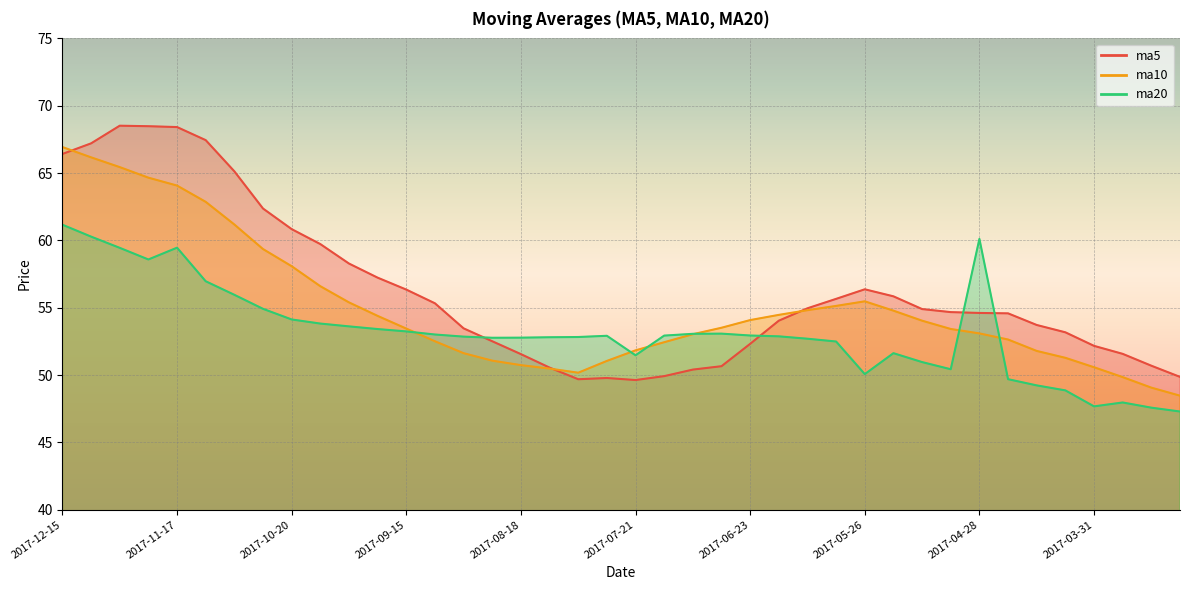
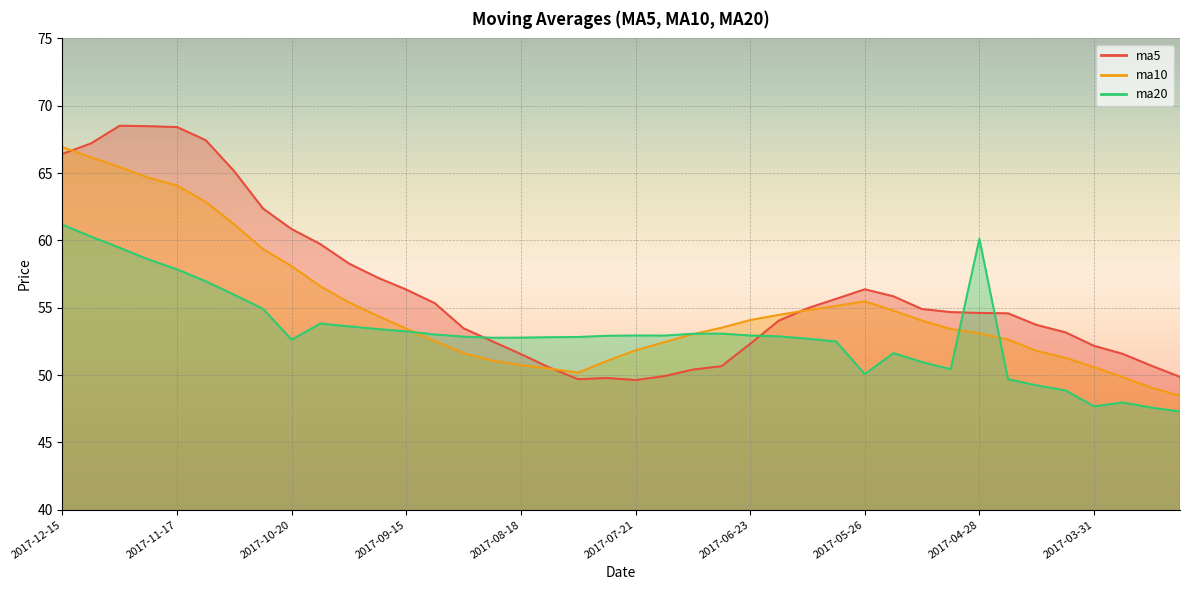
  {
    "ma20": {
      "2017-12-15": 61.2,
-     "2017-11-17": 59.5,
-     "2017-10-20": 54.1,
+     "2017-11-17": 57.9,
+     "2017-10-20": 52.6,
      "2017-09-15": 53.2,
      "2017-08-18": 52.8,
-     "2017-07-21": 51.5,
+     "2017-07-21": 52.9,
      "2017-06-23": 52.9,
      "2017-05-26": 50.1,
      "2017-04-28": 60.1,
      "2017-03-31": 47.7
    }
  }
